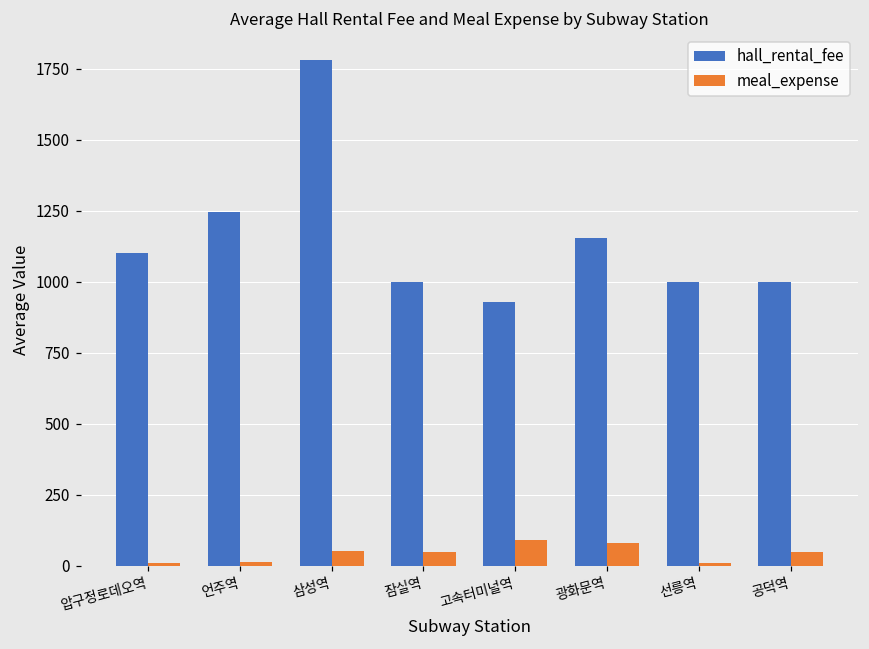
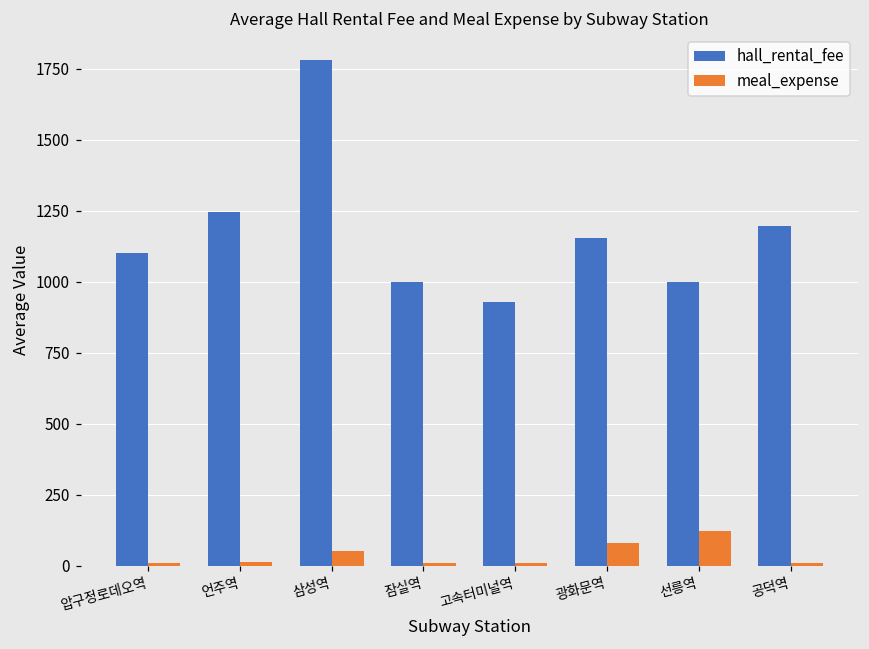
  {
    "hall_rental_fee": {
      "압구정로데오역": 1100,
      "언주역": 1250,
      "삼성역": 1780,
      "잠실역": 1000,
      "고속터미널역": 930,
      "광화문역": 1160,
      "선릉역": 1000,
-     "공덕역": 1000
+     "공덕역": 1200
    },
    "meal_expense": {
      "압구정로데오역": 10,
      "언주역": 10,
      "삼성역": 50,
-     "잠실역": 50,
-     "고속터미널역": 90,
+     "잠실역": 10,
+     "고속터미널역": 10,
      "광화문역": 80,
-     "선릉역": 10,
-     "공덕역": 50
+     "선릉역": 120,
+     "공덕역": 10
    }
  }
